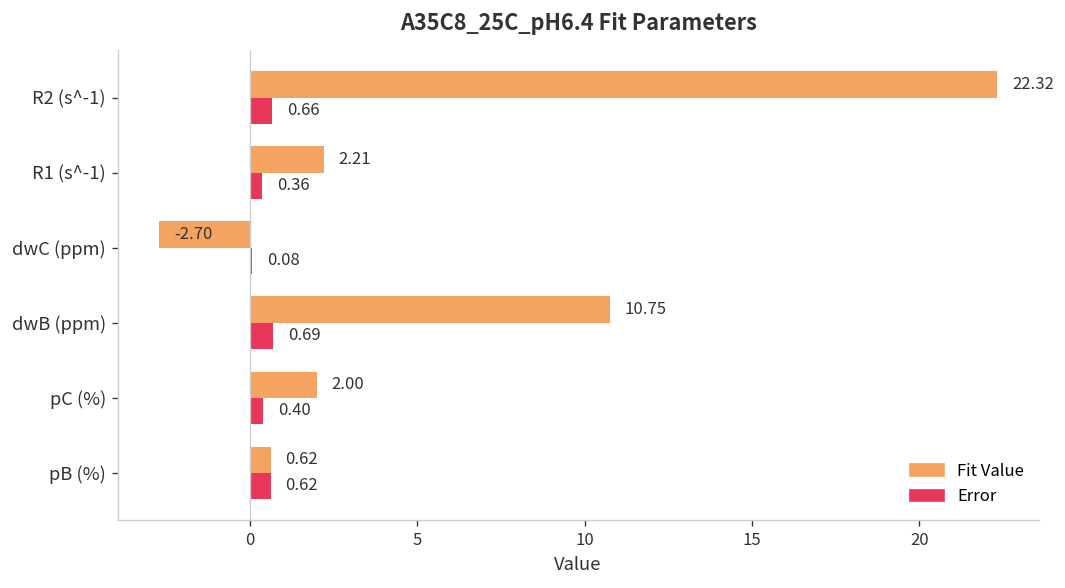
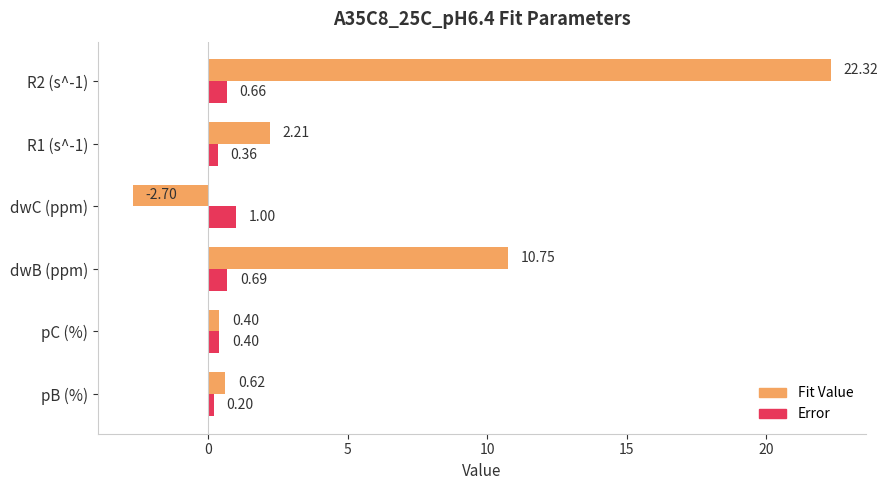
  {
    "Fit Value": {
      "R2 (s^-1)": 22.32,
      "R1 (s^-1)": 2.21,
      "dwC (ppm)": -2.70,
      "dwB (ppm)": 10.75,
-     "pC (%)": 2.00,
+     "pC (%)": 0.40,
      "pB (%)": 0.62
    },
    "Error": {
      "R2 (s^-1)": 0.66,
      "R1 (s^-1)": 0.36,
-     "dwC (ppm)": 0.08,
+     "dwC (ppm)": 1.00,
      "dwB (ppm)": 0.69,
      "pC (%)": 0.40,
-     "pB (%)": 0.62
+     "pB (%)": 0.20
    }
  }
